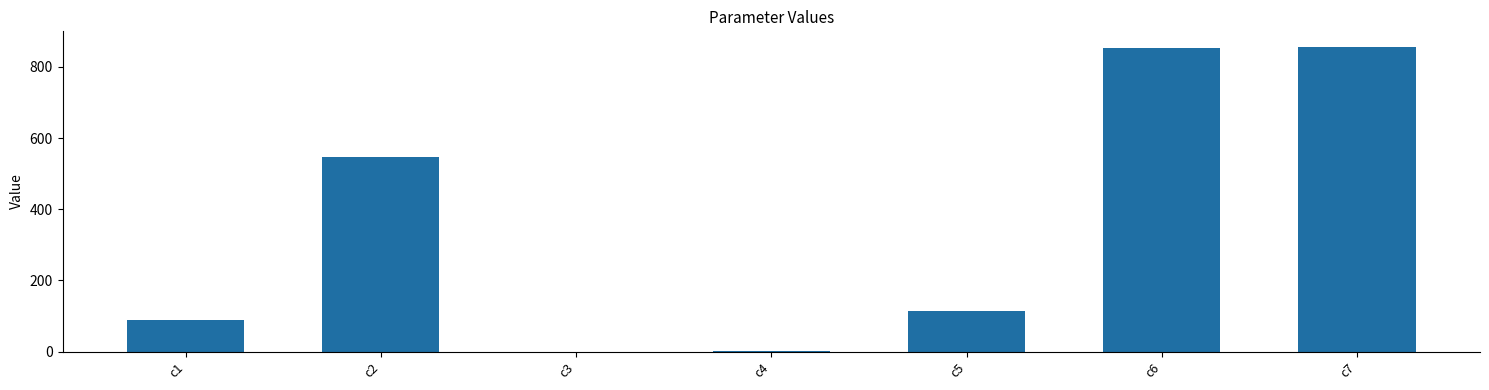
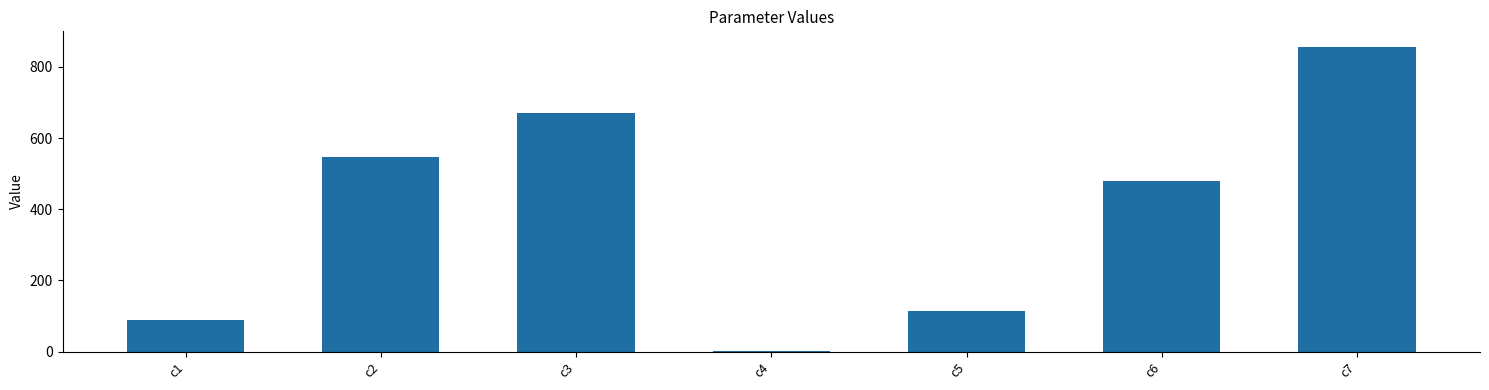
  {
    "c1": 90,
    "c2": 550,
-   "c3": 0,
+   "c3": 670,
    "c5": 110,
-   "c6": 850,
+   "c6": 480,
    "c7": 860
  }
